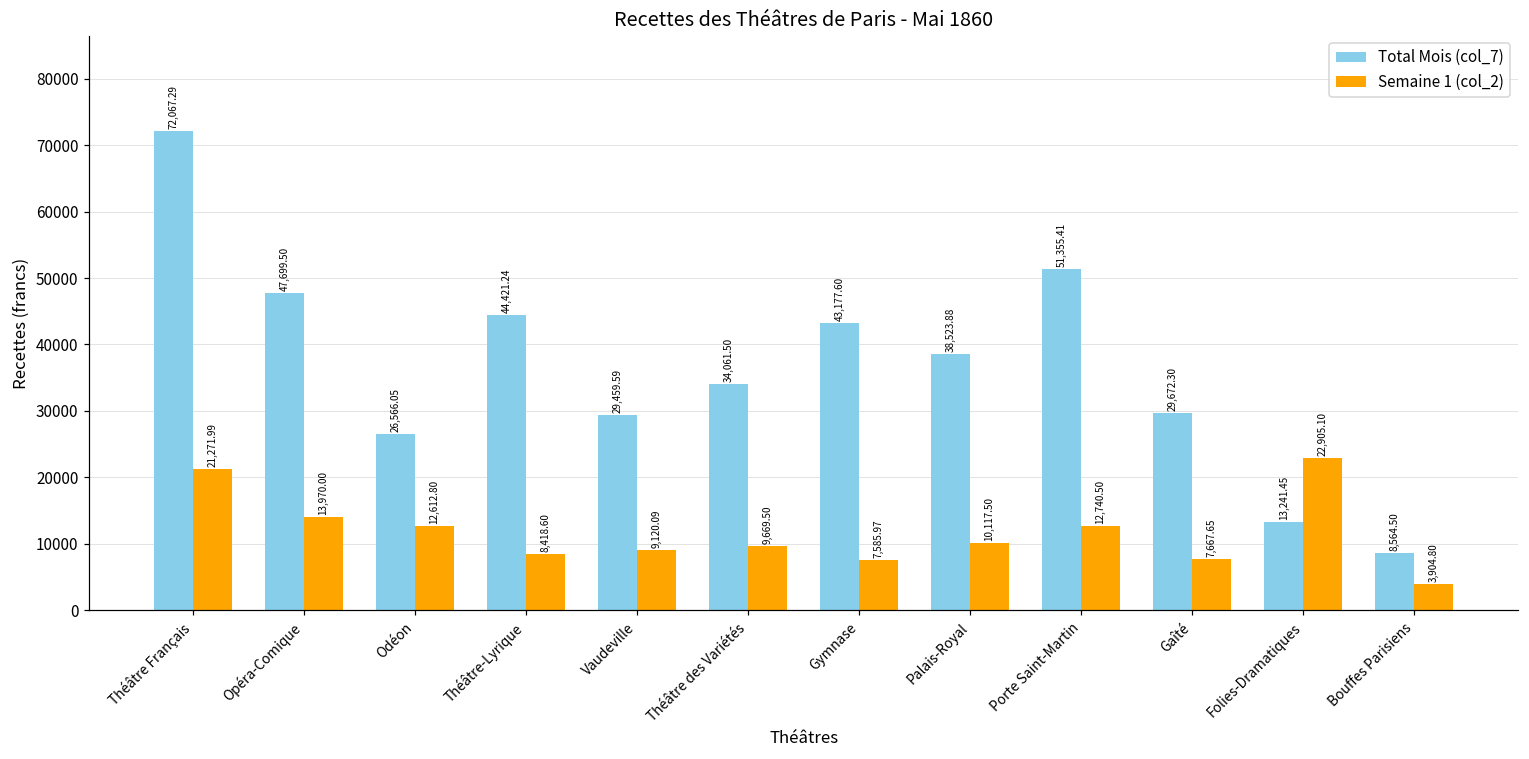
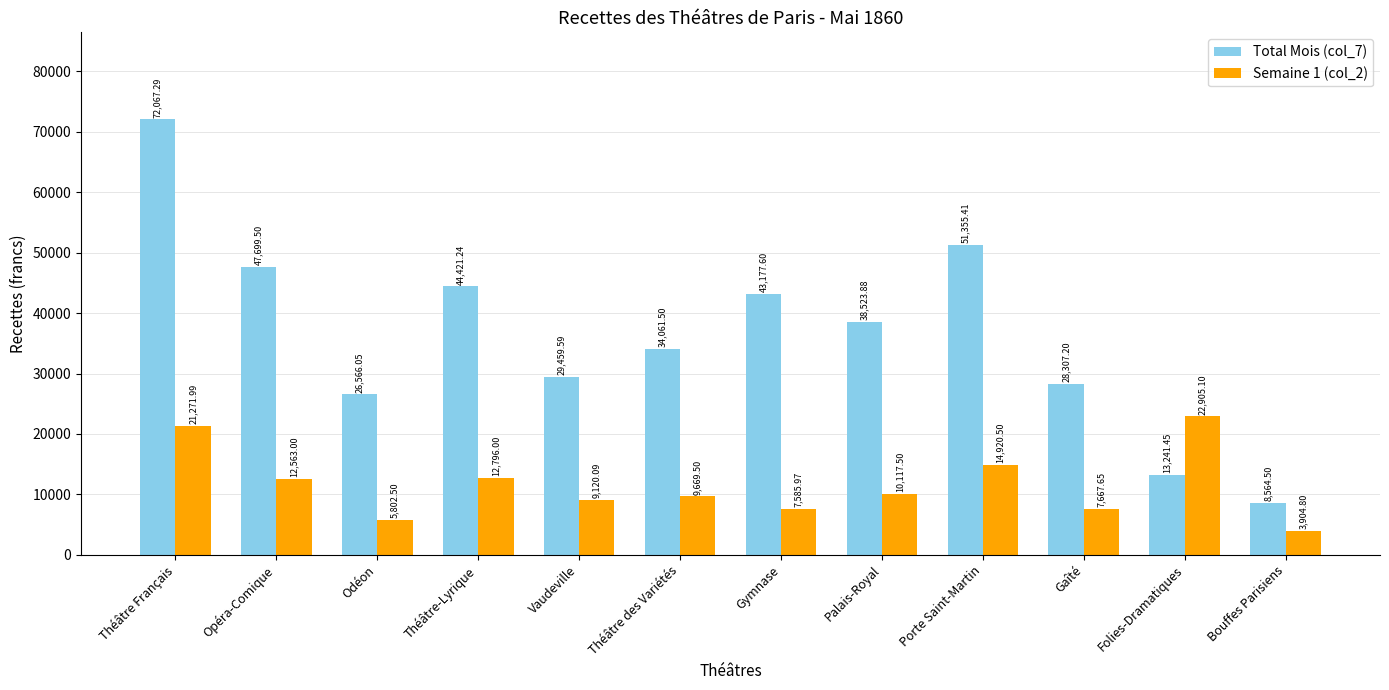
  {
    "Total Mois (col_7)": {
      "Théâtre Français": "72,067.29",
      "Opéra-Comique": "47,699.50",
      "Odéon": "26,566.05",
      "Théâtre-Lyrique": "44,421.24",
      "Vaudeville": "29,459.59",
      "Théâtre des Variétés": "34,061.50",
      "Gymnase": "43,177.60",
      "Palais-Royal": "38,523.88",
      "Porte Saint-Martin": "51,355.41",
-     "Gaîté": "29,672.30",
+     "Gaîté": "28,307.20",
      "Folies-Dramatiques": "13,241.45",
      "Bouffes Parisiens": "8,564.50"
    },
    "Semaine 1 (col_2)": {
      "Théâtre Français": "21,271.99",
-     "Opéra-Comique": "13,970.00",
-     "Odéon": "12,612.80",
-     "Théâtre-Lyrique": "8,418.60",
+     "Opéra-Comique": "12,563.00",
+     "Odéon": "5,802.50",
+     "Théâtre-Lyrique": "12,796.00",
      "Vaudeville": "9,120.09",
      "Théâtre des Variétés": "9,669.50",
      "Gymnase": "7,585.97",
      "Palais-Royal": "10,117.50",
-     "Porte Saint-Martin": "12,740.50",
+     "Porte Saint-Martin": "14,920.50",
      "Gaîté": "7,667.65",
      "Folies-Dramatiques": "22,905.10",
      "Bouffes Parisiens": "3,904.80"
    }
  }
